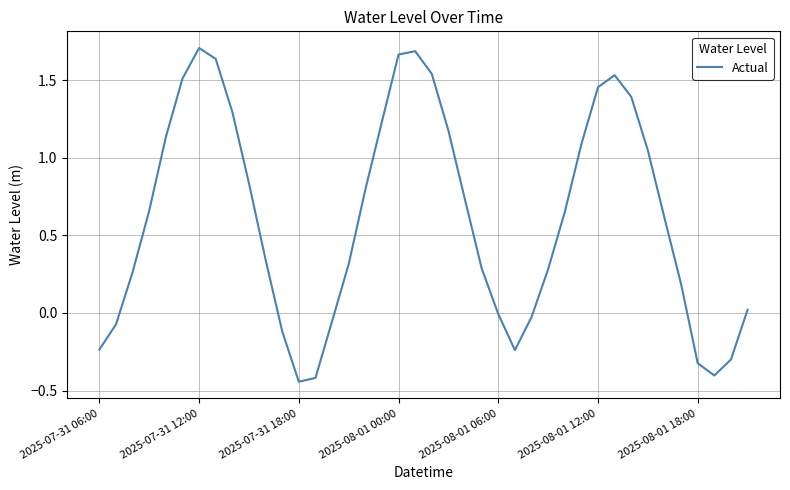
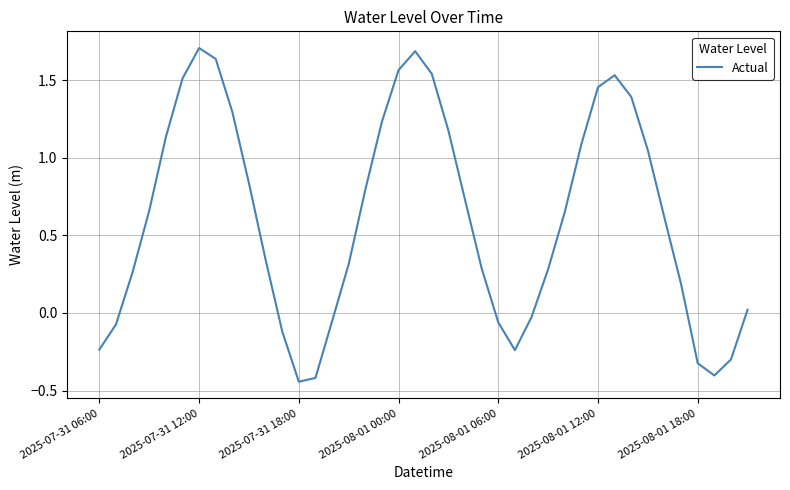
  {
    "2025-07-31 06:00": -0.24,
    "2025-07-31 12:00": 1.71,
    "2025-07-31 18:00": -0.44,
-   "2025-08-01 00:00": 1.67,
-   "2025-08-01 06:00": -0.01,
+   "2025-08-01 00:00": 1.56,
+   "2025-08-01 06:00": -0.06,
    "2025-08-01 12:00": 1.45,
    "2025-08-01 18:00": -0.32
  }
